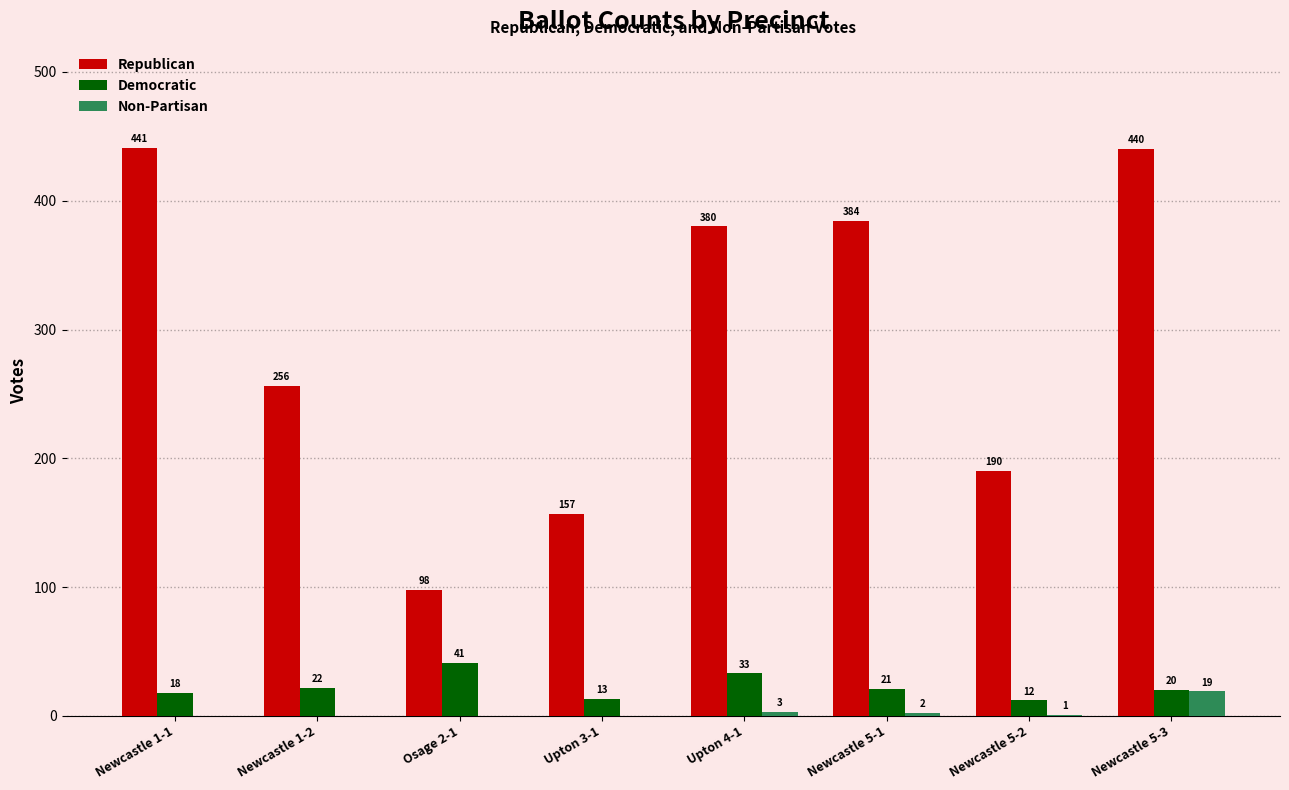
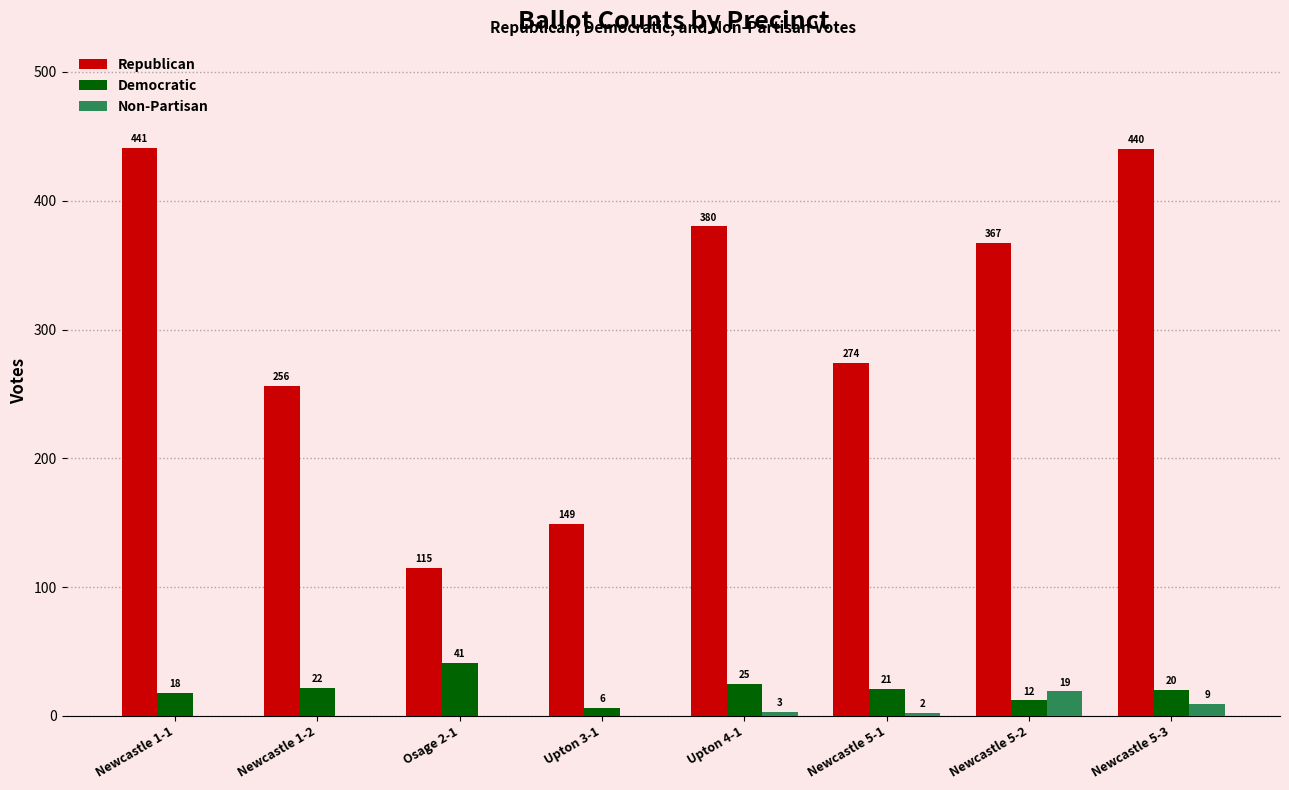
  {
    "Republican": {
      "Newcastle 1-1": 441,
      "Newcastle 1-2": 256,
-     "Osage 2-1": 98,
-     "Upton 3-1": 157,
+     "Osage 2-1": 115,
+     "Upton 3-1": 149,
      "Upton 4-1": 380,
-     "Newcastle 5-1": 384,
-     "Newcastle 5-2": 190,
+     "Newcastle 5-1": 274,
+     "Newcastle 5-2": 367,
      "Newcastle 5-3": 440
    },
    "Democratic": {
      "Newcastle 1-1": 18,
      "Newcastle 1-2": 22,
      "Osage 2-1": 41,
-     "Upton 3-1": 13,
-     "Upton 4-1": 33,
+     "Upton 3-1": 6,
+     "Upton 4-1": 25,
      "Newcastle 5-1": 21,
      "Newcastle 5-2": 12,
      "Newcastle 5-3": 20
    },
    "Non-Partisan": {
      "Upton 4-1": 3,
      "Newcastle 5-1": 2,
-     "Newcastle 5-2": 1,
-     "Newcastle 5-3": 19
+     "Newcastle 5-2": 19,
+     "Newcastle 5-3": 9
    }
  }
